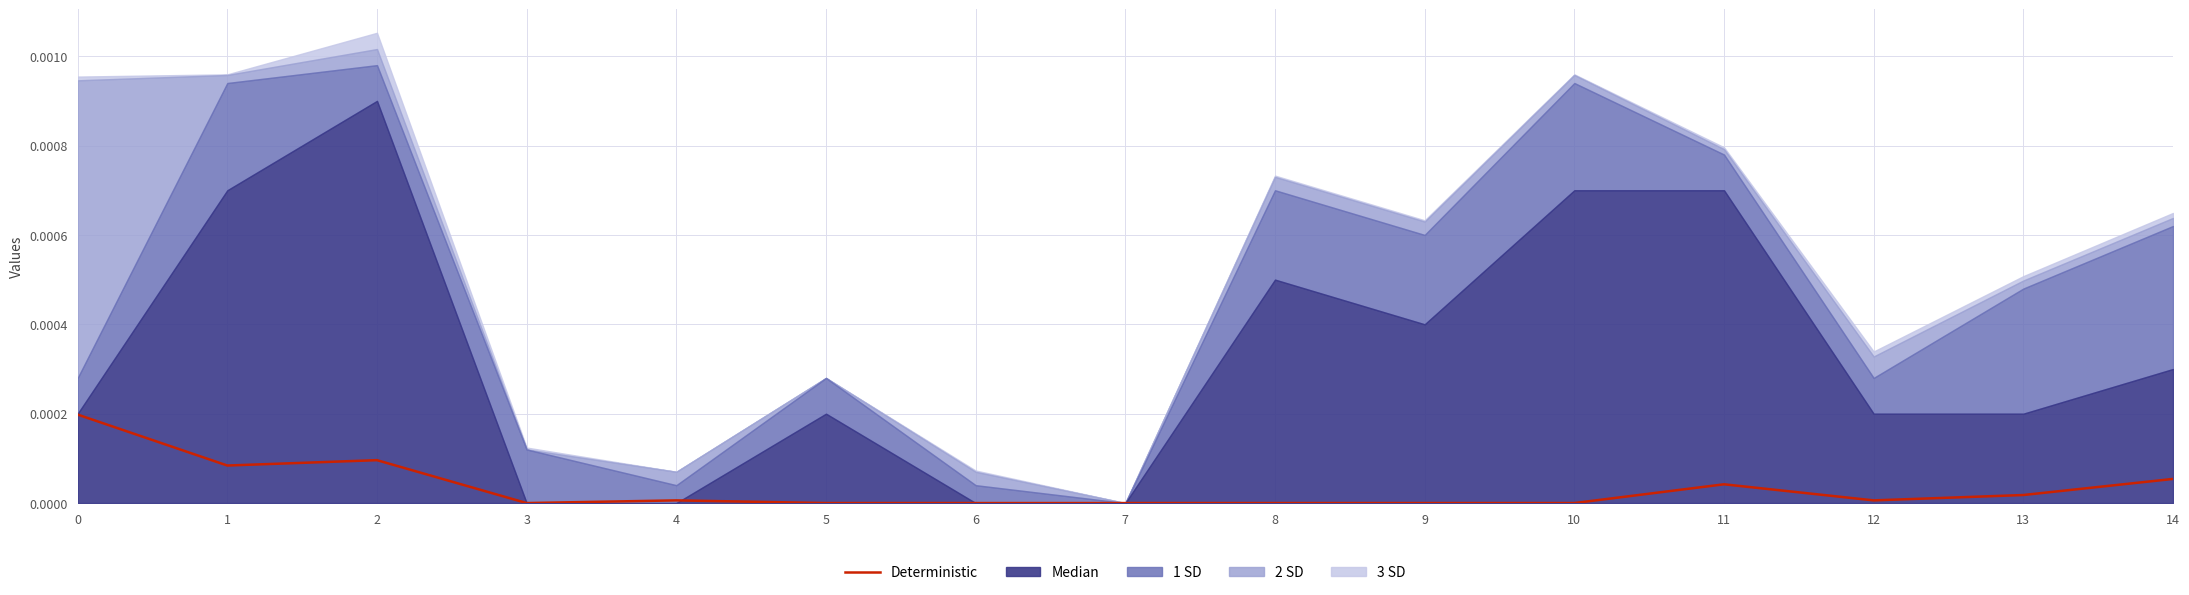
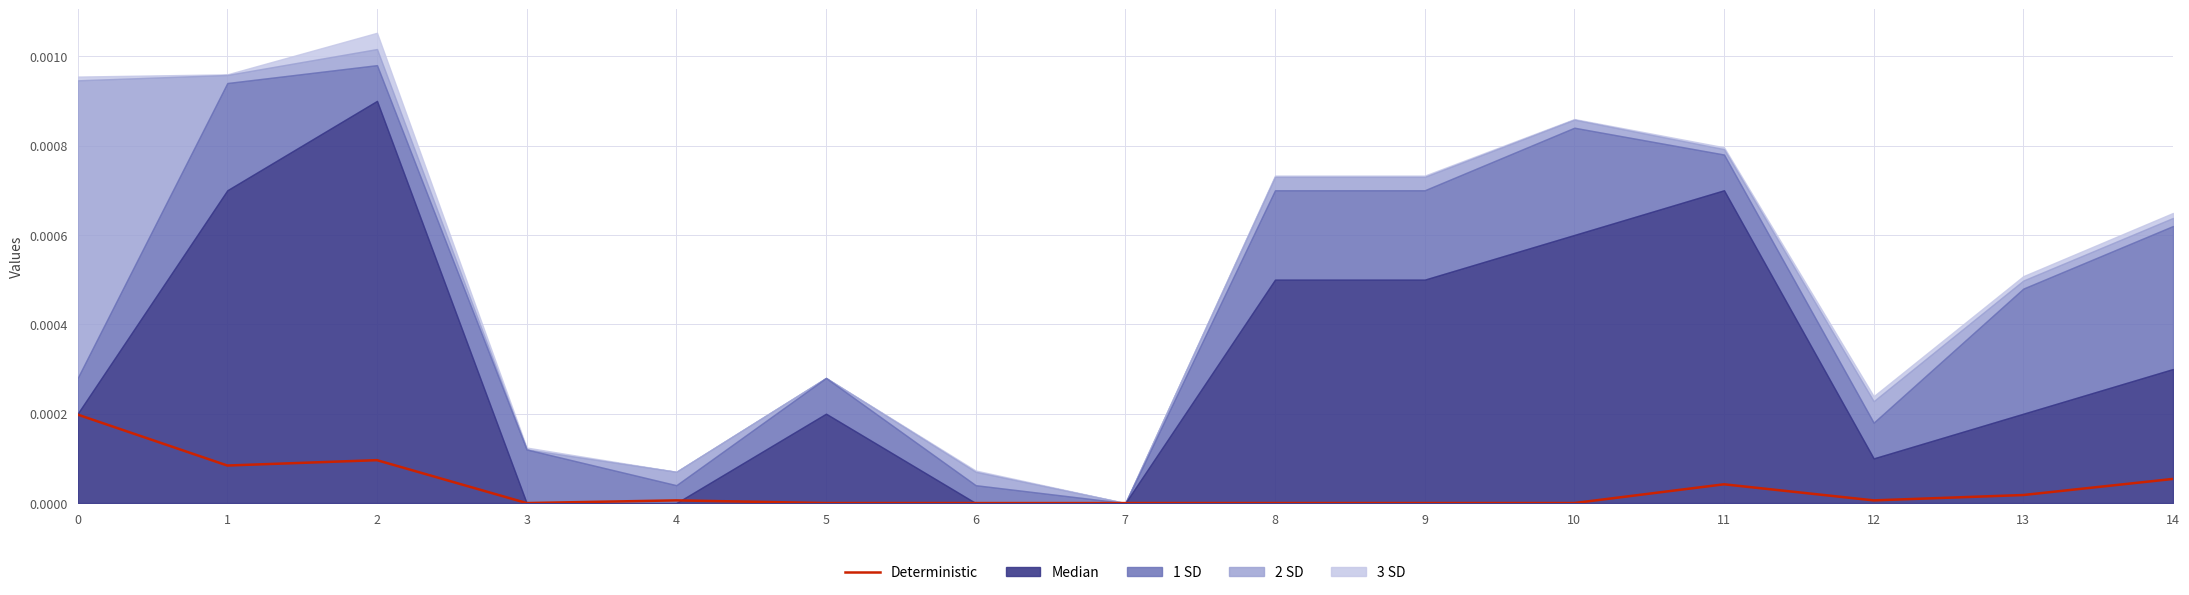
  {
    "Deterministic": {
      "1": 0.00008,
      "2": 0.00010,
      "4": 0.00001,
      "5": 0.00000,
      "8": 0.00000,
      "9": 0.00000,
      "10": 0.00000,
      "11": 0.00004,
      "12": 0.00001,
      "13": 0.00002,
      "14": 0.00005
    },
    "1 SD": {
      "0": 0.00008,
      "1": 0.00024,
      "2": 0.00008,
      "4": 0.00004,
      "6": 0.00004,
      "8": 0.00020,
      "9": 0.00020,
      "10": 0.00024,
      "11": 0.00008,
      "12": 0.00008,
      "13": 0.00028,
      "14": 0.00032
    },
    "Median": {
      "1": 0.00070,
      "2": 0.00090,
      "4": 0.00000,
      "5": 0.00020,
      "8": 0.00050,
-     "9": 0.00040,
-     "10": 0.00070,
+     "9": 0.00050,
+     "10": 0.00060,
      "11": 0.00070,
-     "12": 0.00020,
+     "12": 0.00010,
      "13": 0.00020,
      "14": 0.00030
    }
  }
